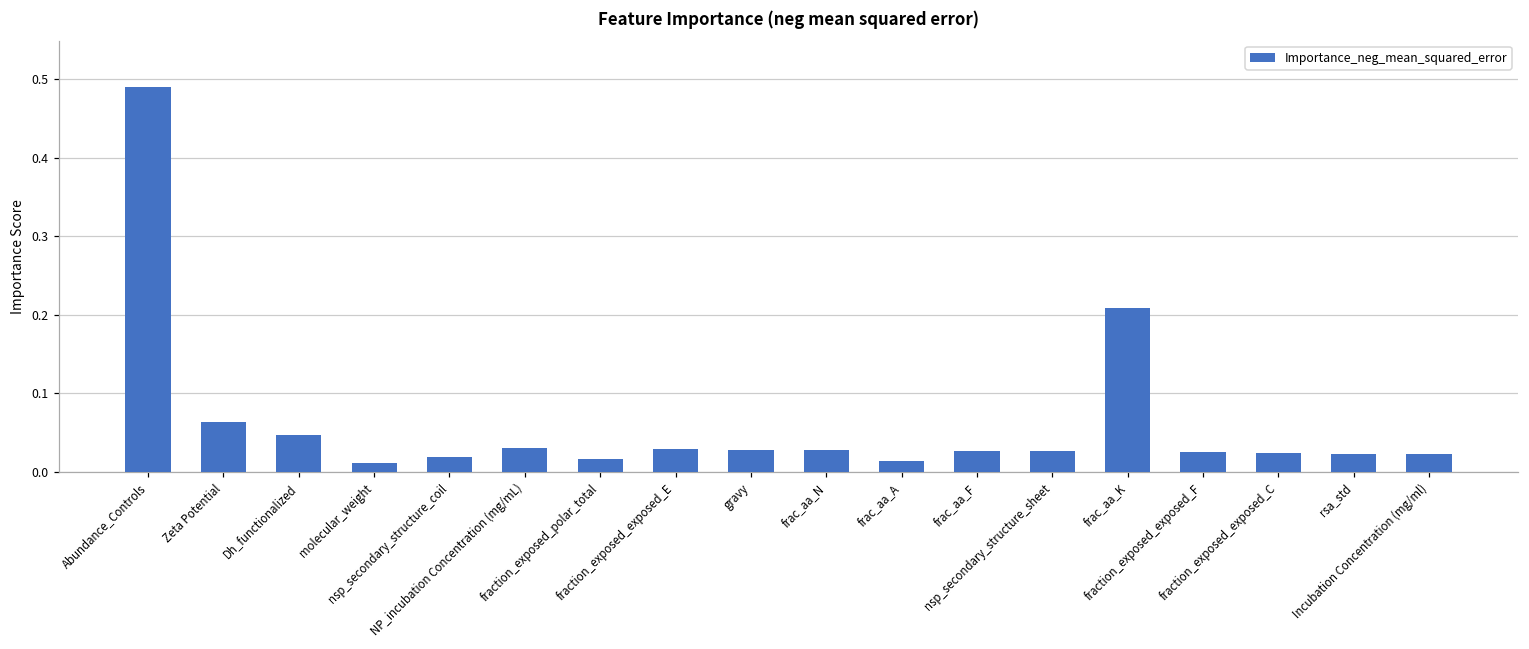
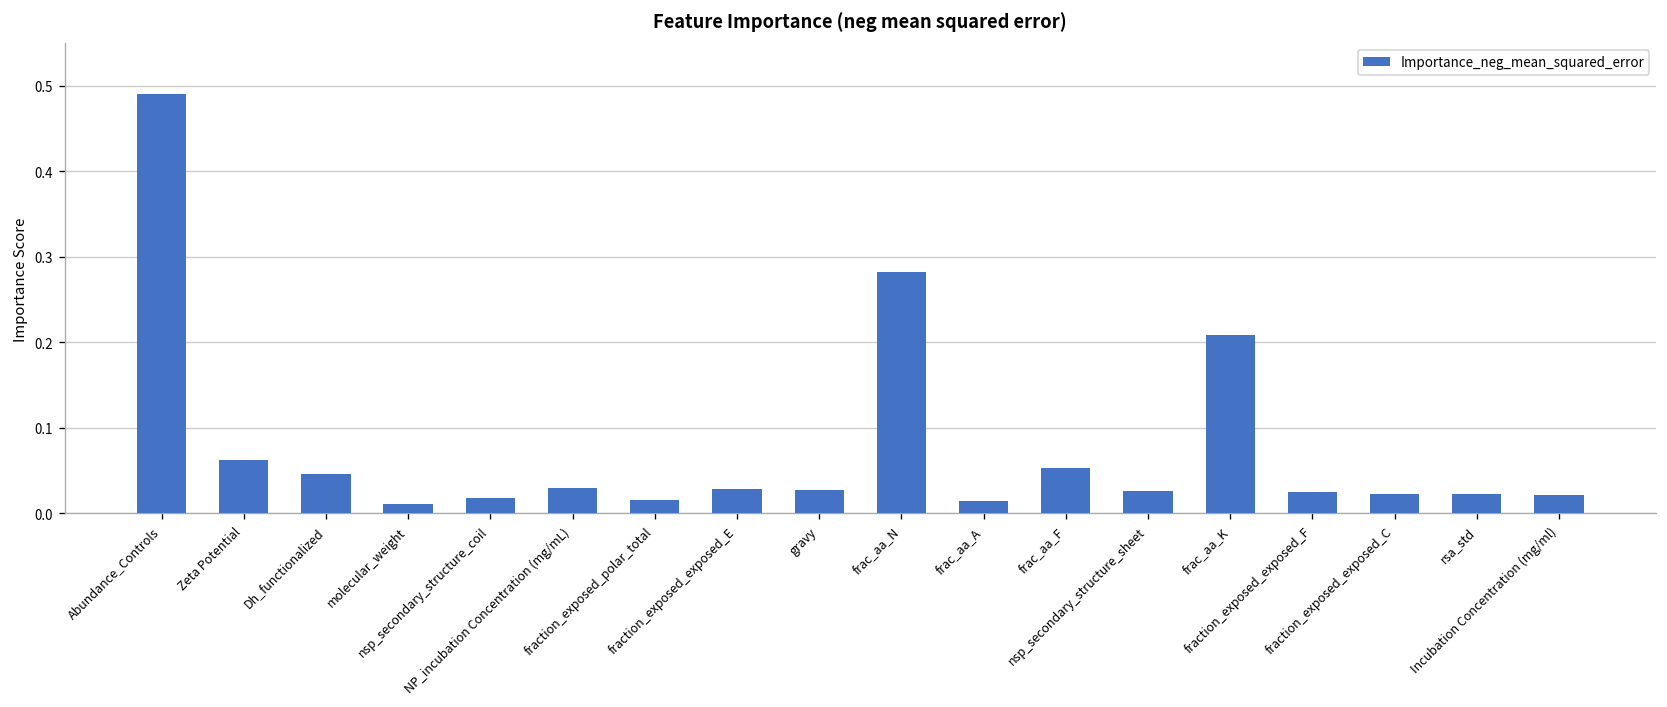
  {
    "Abundance_Controls": 0.49,
    "Zeta Potential": 0.06,
    "Dh_functionalized": 0.05,
    "molecular_weight": 0.01,
    "nsp_secondary_structure_coil": 0.02,
    "NP_incubation Concentration (mg/mL)": 0.03,
    "fraction_exposed_polar_total": 0.02,
    "fraction_exposed_exposed_E": 0.03,
    "gravy": 0.03,
-   "frac_aa_N": 0.03,
+   "frac_aa_N": 0.28,
    "frac_aa_A": 0.01,
-   "frac_aa_F": 0.03,
+   "frac_aa_F": 0.05,
    "nsp_secondary_structure_sheet": 0.03,
    "frac_aa_K": 0.21,
    "fraction_exposed_exposed_F": 0.03,
    "fraction_exposed_exposed_C": 0.02,
    "rsa_std": 0.02,
    "Incubation Concentration (mg/ml)": 0.02
  }
